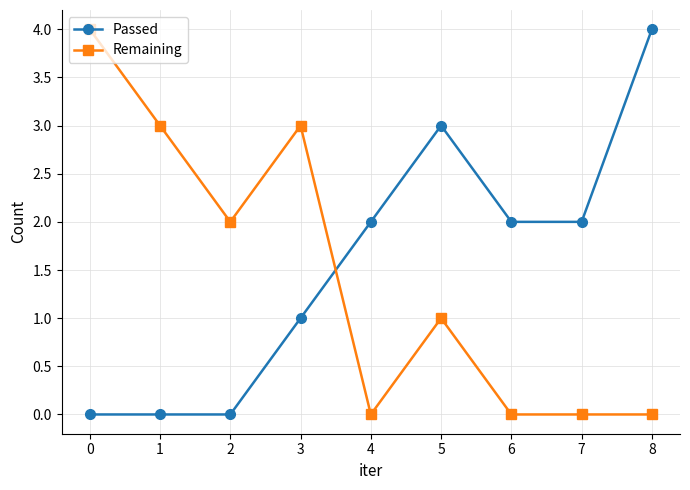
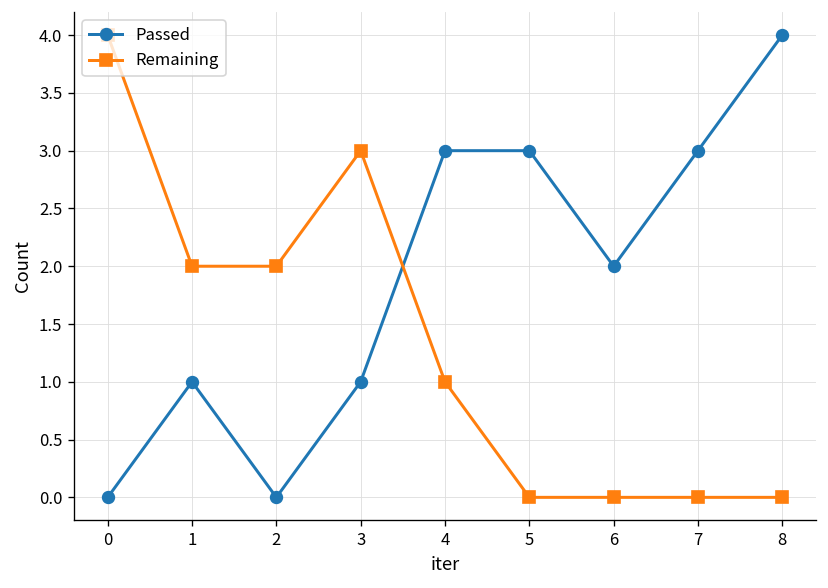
  {
    "Passed": {
      "0": 0,
-     "1": 0,
+     "1": 1,
      "2": 0,
      "3": 1,
-     "4": 2,
+     "4": 3,
      "5": 3,
      "6": 2,
-     "7": 2,
+     "7": 3,
      "8": 4
    },
    "Remaining": {
-     "1": 3,
+     "1": 2,
      "2": 2,
      "3": 3,
-     "4": 0,
-     "5": 1,
+     "4": 1,
+     "5": 0,
      "6": 0,
      "7": 0,
      "8": 0
    }
  }
